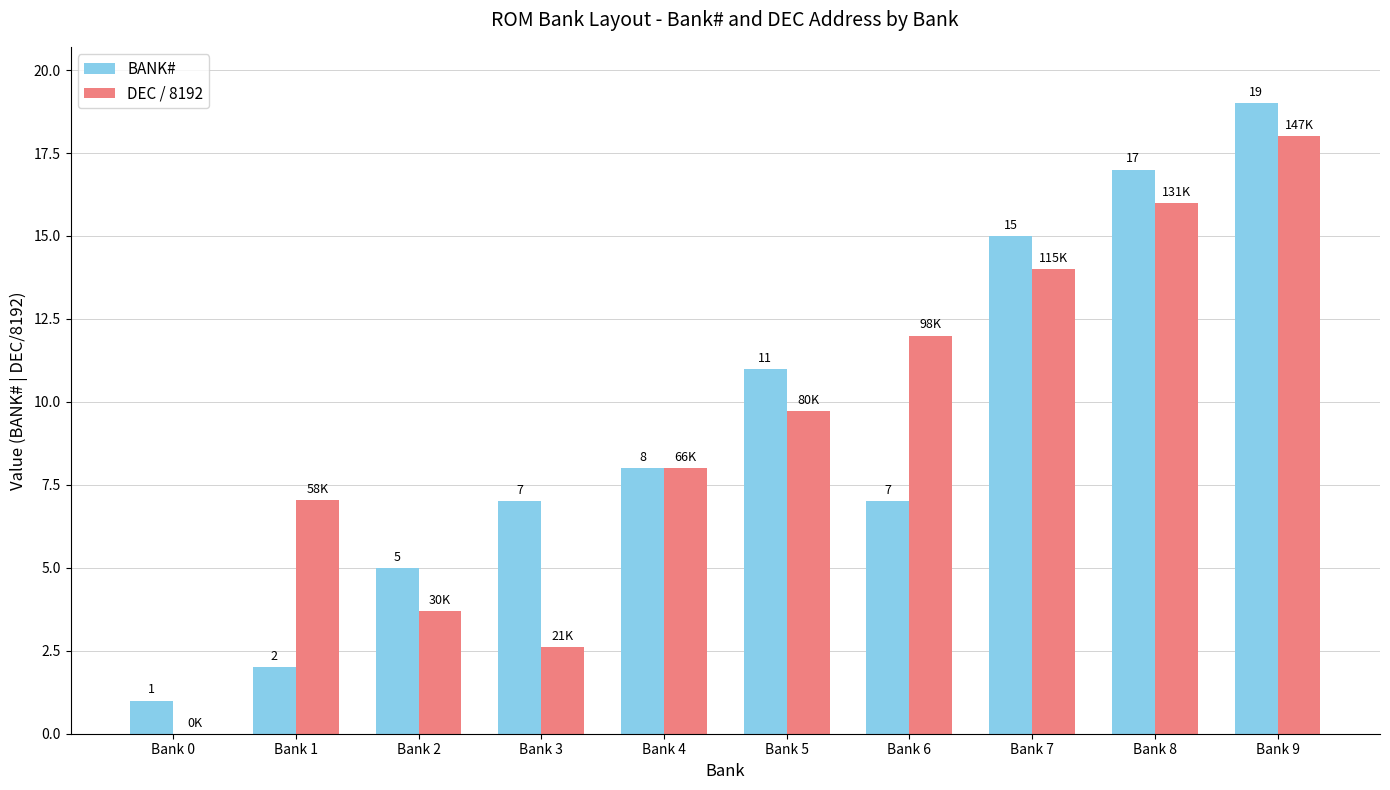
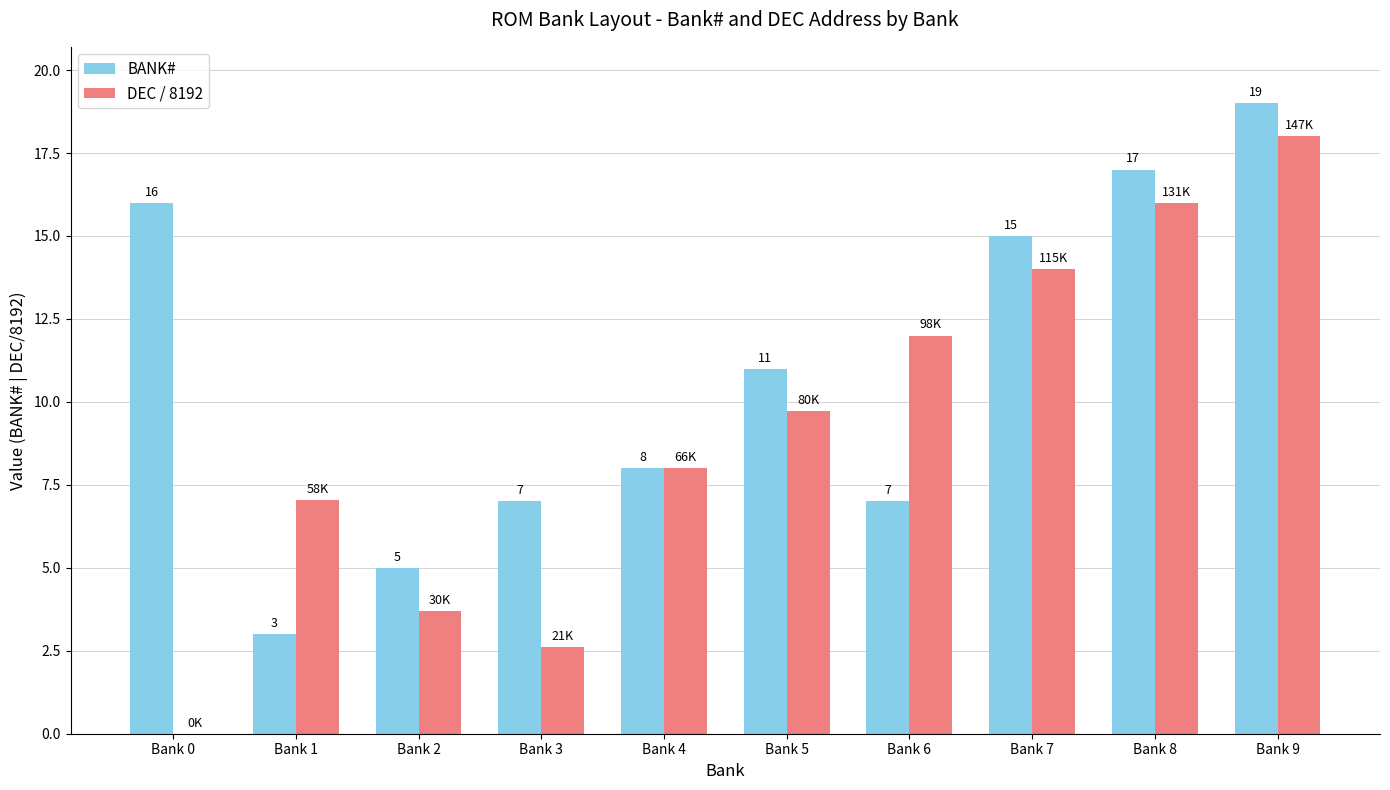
  {
    "BANK#": {
-     "Bank 0": "1",
-     "Bank 1": "2",
+     "Bank 0": "16",
+     "Bank 1": "3",
      "Bank 2": "5",
      "Bank 3": "7",
      "Bank 4": "8",
      "Bank 5": "11",
      "Bank 6": "7",
      "Bank 7": "15",
      "Bank 8": "17",
      "Bank 9": "19"
    },
    "DEC / 8192": {
      "Bank 0": "0K"
    }
  }
